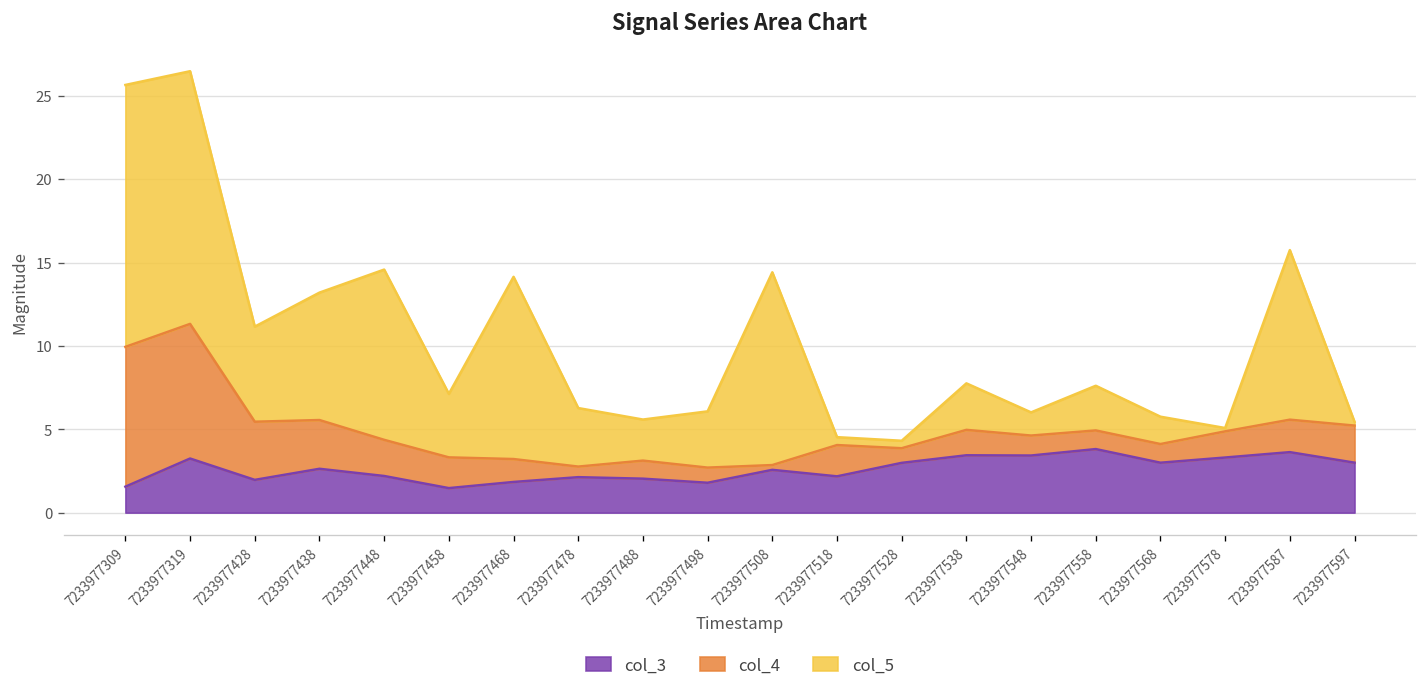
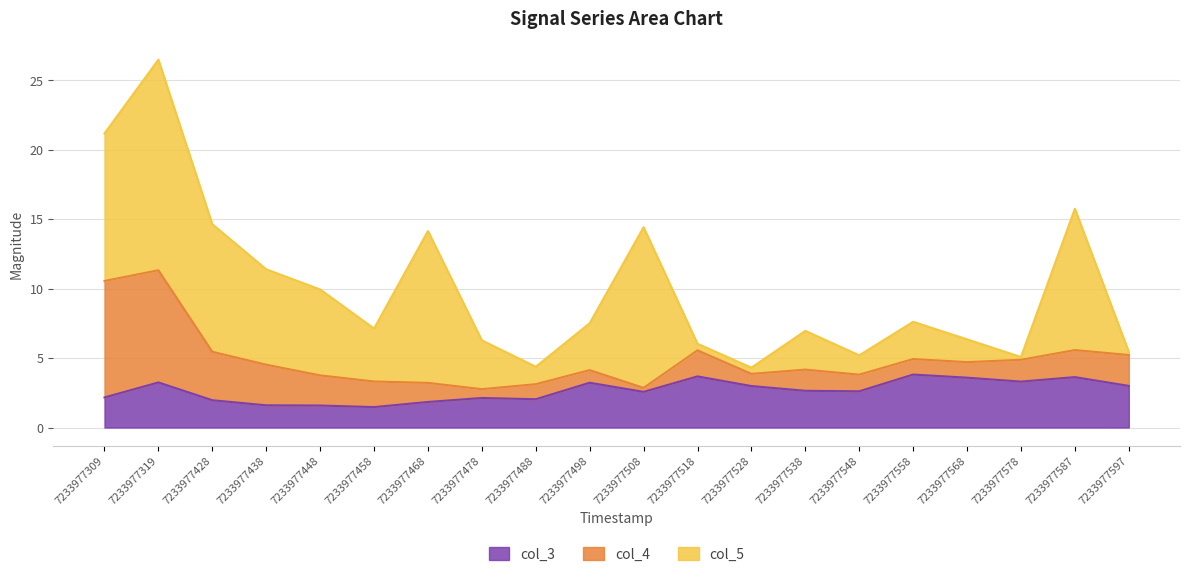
  {
    "col_3": {
-     "7233977309": 1.6,
+     "7233977309": 2.2,
      "7233977319": 3.2,
      "7233977428": 2.0,
-     "7233977438": 2.6,
-     "7233977448": 2.2,
+     "7233977438": 1.6,
+     "7233977448": 1.6,
      "7233977458": 1.5,
      "7233977468": 1.8,
      "7233977478": 2.1,
      "7233977488": 2.0,
-     "7233977498": 1.8,
+     "7233977498": 3.2,
      "7233977508": 2.6,
-     "7233977518": 2.2,
+     "7233977518": 3.7,
      "7233977528": 3.0,
-     "7233977538": 3.4,
-     "7233977548": 3.4,
+     "7233977538": 2.6,
+     "7233977548": 2.6,
      "7233977558": 3.8,
-     "7233977568": 3.0,
+     "7233977568": 3.6,
      "7233977578": 3.3,
      "7233977587": 3.6,
      "7233977597": 3.0
    },
    "col_4": {
      "7233977309": 8.4,
      "7233977319": 8.1,
      "7233977428": 3.5,
      "7233977438": 2.9,
      "7233977448": 2.2,
      "7233977458": 1.8,
      "7233977468": 1.4,
      "7233977478": 0.6,
      "7233977488": 1.1,
      "7233977498": 0.9,
      "7233977508": 0.3,
      "7233977518": 1.9,
      "7233977528": 0.9,
      "7233977538": 1.5,
      "7233977548": 1.2,
      "7233977558": 1.1,
      "7233977568": 1.1,
      "7233977578": 1.6,
      "7233977587": 1.9,
      "7233977597": 2.2
    },
    "col_5": {
-     "7233977309": 15.7,
+     "7233977309": 10.6,
      "7233977319": 15.2,
-     "7233977428": 5.7,
-     "7233977438": 7.6,
-     "7233977448": 10.2,
+     "7233977428": 9.2,
+     "7233977438": 6.9,
+     "7233977448": 6.2,
      "7233977458": 3.8,
      "7233977468": 10.9,
      "7233977478": 3.5,
-     "7233977488": 2.5,
+     "7233977488": 1.3,
      "7233977498": 3.4,
      "7233977508": 11.6,
      "7233977518": 0.5,
      "7233977528": 0.4,
      "7233977538": 2.8,
      "7233977548": 1.4,
      "7233977558": 2.7,
      "7233977568": 1.6,
      "7233977578": 0.2,
      "7233977587": 10.2,
      "7233977597": 0.2
    }
  }
